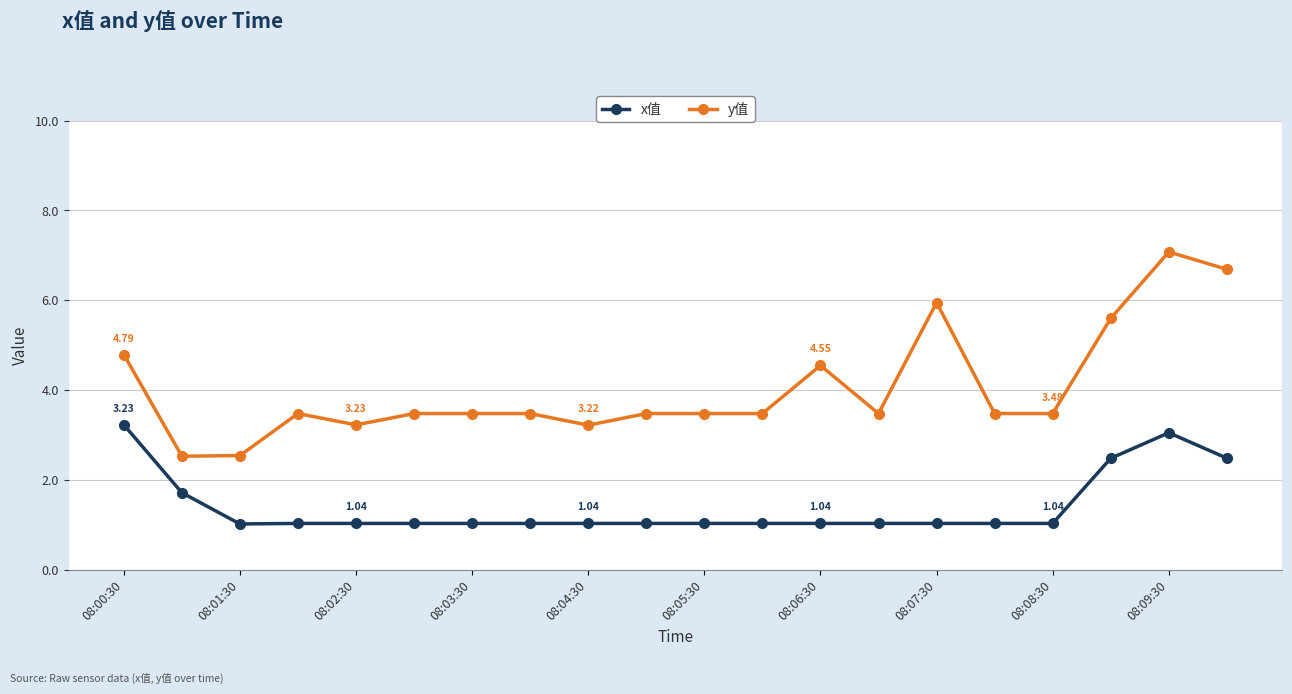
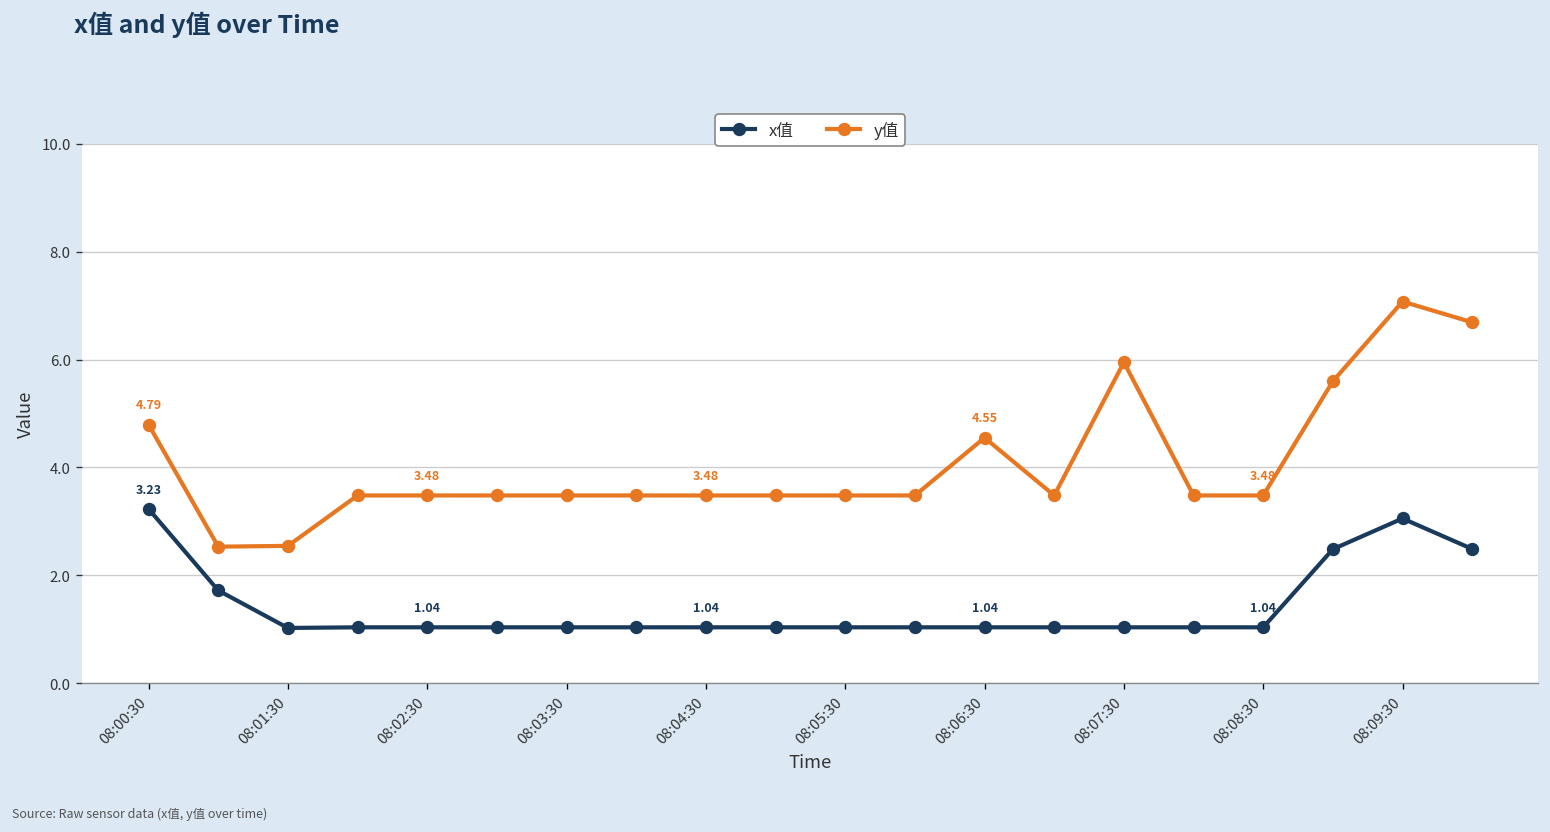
  {
    "x值": {
      "08:00:30": 3.23,
      "08:02:30": 1.04,
      "08:04:30": 1.04,
      "08:06:30": 1.04,
      "08:08:30": 1.04
    },
    "y值": {
      "08:00:30": 4.79,
-     "08:02:30": 3.23,
-     "08:04:30": 3.22,
+     "08:02:30": 3.48,
+     "08:04:30": 3.48,
      "08:06:30": 4.55,
      "08:08:30": 3.48
    }
  }
